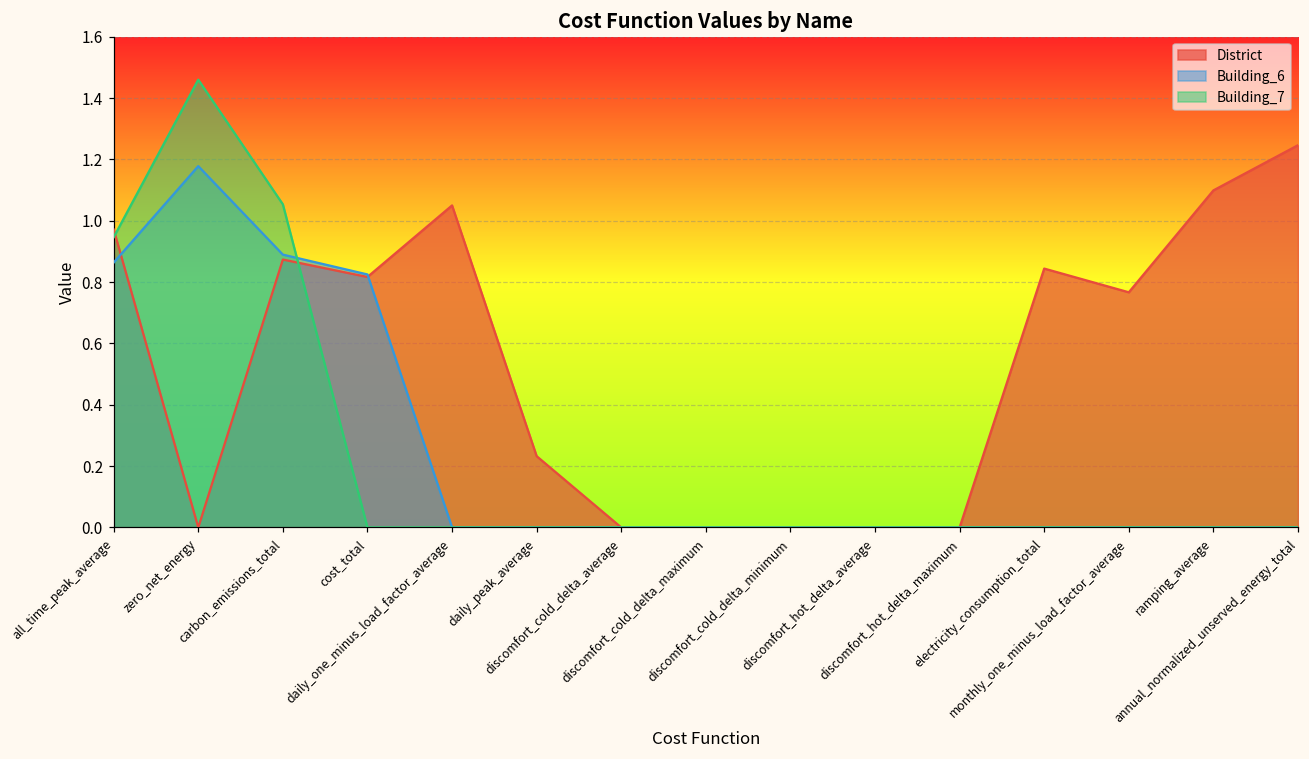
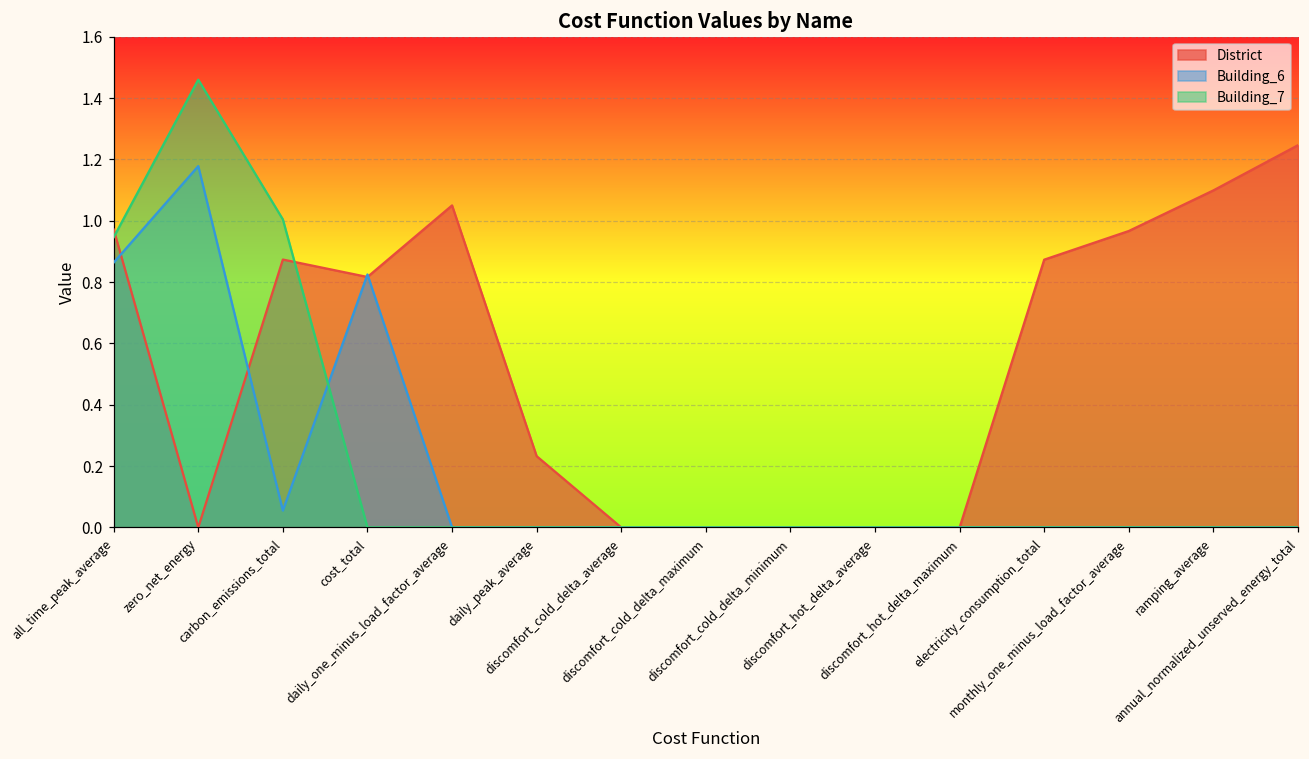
  {
    "District": {
      "all_time_peak_average": 0.97,
      "zero_net_energy": 0.00,
      "carbon_emissions_total": 0.87,
      "daily_one_minus_load_factor_average": 1.05,
      "daily_peak_average": 0.23,
-     "electricity_consumption_total": 0.84,
-     "monthly_one_minus_load_factor_average": 0.77,
+     "electricity_consumption_total": 0.87,
+     "monthly_one_minus_load_factor_average": 0.97,
      "ramping_average": 1.10,
      "annual_normalized_unserved_energy_total": 1.25
    },
    "Building_6": {
      "all_time_peak_average": 0.86,
      "zero_net_energy": 1.18,
-     "carbon_emissions_total": 0.89
+     "carbon_emissions_total": 0.06
    },
    "Building_7": {
      "all_time_peak_average": 0.95,
      "zero_net_energy": 1.46,
-     "carbon_emissions_total": 1.05,
+     "carbon_emissions_total": 1.00,
      "cost_total": 0.00
    }
  }
